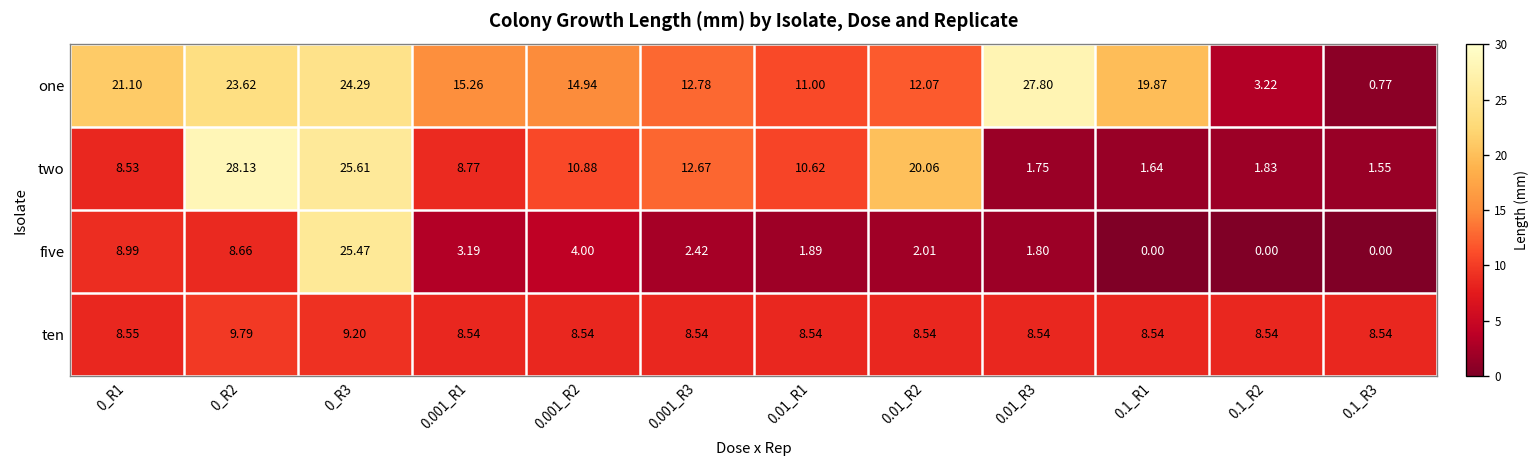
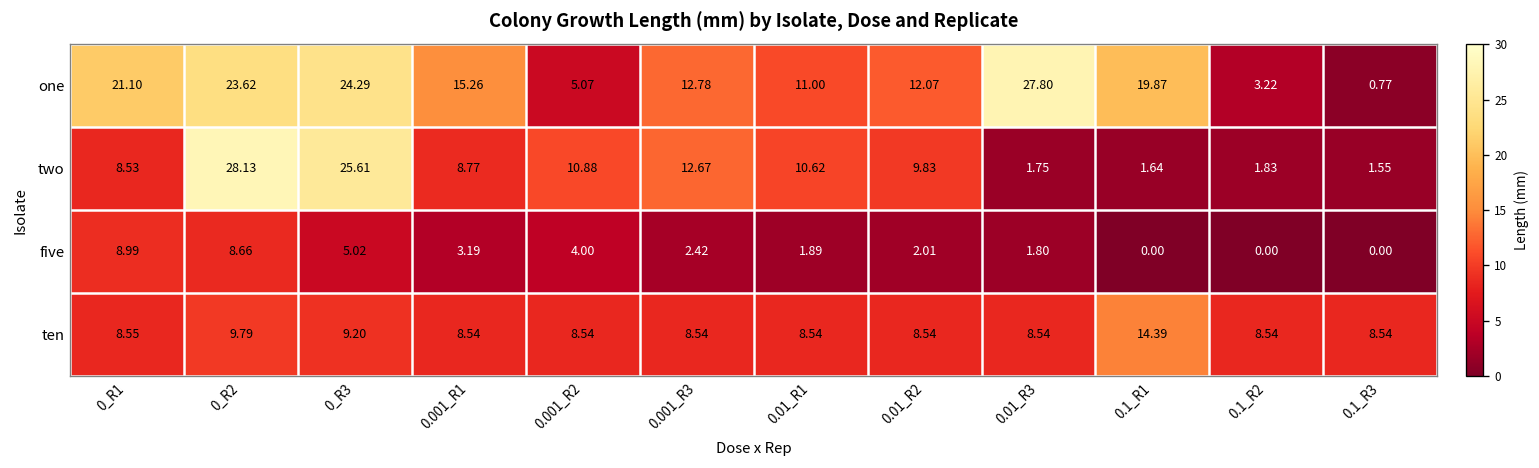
  {
    "one": {
      "0_R1": 21.10,
      "0_R2": 23.62,
      "0_R3": 24.29,
      "0.001_R1": 15.26,
-     "0.001_R2": 14.94,
+     "0.001_R2": 5.07,
      "0.001_R3": 12.78,
      "0.01_R1": 11.00,
      "0.01_R2": 12.07,
      "0.01_R3": 27.80,
      "0.1_R1": 19.87,
      "0.1_R2": 3.22,
      "0.1_R3": 0.77
    },
    "two": {
      "0_R1": 8.53,
      "0_R2": 28.13,
      "0_R3": 25.61,
      "0.001_R1": 8.77,
      "0.001_R2": 10.88,
      "0.001_R3": 12.67,
      "0.01_R1": 10.62,
-     "0.01_R2": 20.06,
+     "0.01_R2": 9.83,
      "0.01_R3": 1.75,
      "0.1_R1": 1.64,
      "0.1_R2": 1.83,
      "0.1_R3": 1.55
    },
    "five": {
      "0_R1": 8.99,
      "0_R2": 8.66,
-     "0_R3": 25.47,
+     "0_R3": 5.02,
      "0.001_R1": 3.19,
      "0.001_R2": 4.00,
      "0.001_R3": 2.42,
      "0.01_R1": 1.89,
      "0.01_R2": 2.01,
      "0.01_R3": 1.80,
      "0.1_R1": 0.00,
      "0.1_R2": 0.00,
      "0.1_R3": 0.00
    },
    "ten": {
      "0_R1": 8.55,
      "0_R2": 9.79,
      "0_R3": 9.20,
      "0.001_R1": 8.54,
      "0.001_R2": 8.54,
      "0.001_R3": 8.54,
      "0.01_R1": 8.54,
      "0.01_R2": 8.54,
      "0.01_R3": 8.54,
-     "0.1_R1": 8.54,
+     "0.1_R1": 14.39,
      "0.1_R2": 8.54,
      "0.1_R3": 8.54
    }
  }
